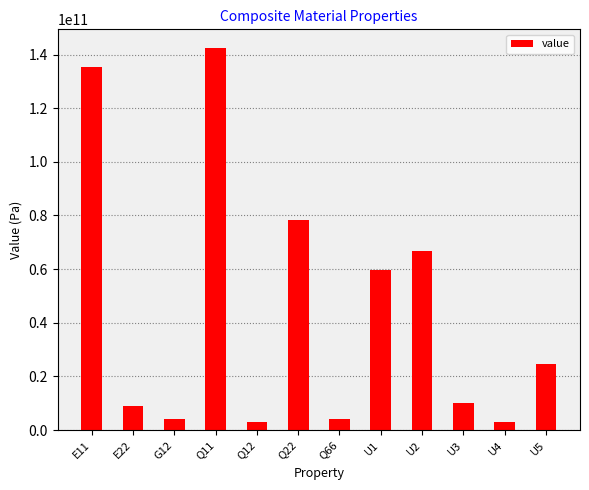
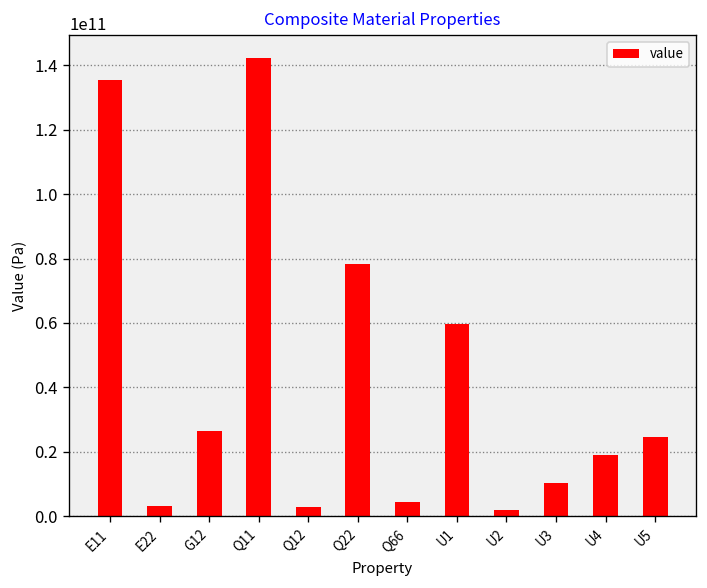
  {
    "E11": 135000000000,
-   "E22": 9000000000,
-   "G12": 4000000000,
+   "E22": 3000000000,
+   "G12": 27000000000,
    "Q11": 142000000000,
    "Q12": 3000000000,
    "Q22": 78000000000,
    "Q66": 4000000000,
    "U1": 60000000000,
-   "U2": 67000000000,
+   "U2": 2000000000,
    "U3": 10000000000,
-   "U4": 3000000000,
+   "U4": 19000000000,
    "U5": 25000000000
  }
